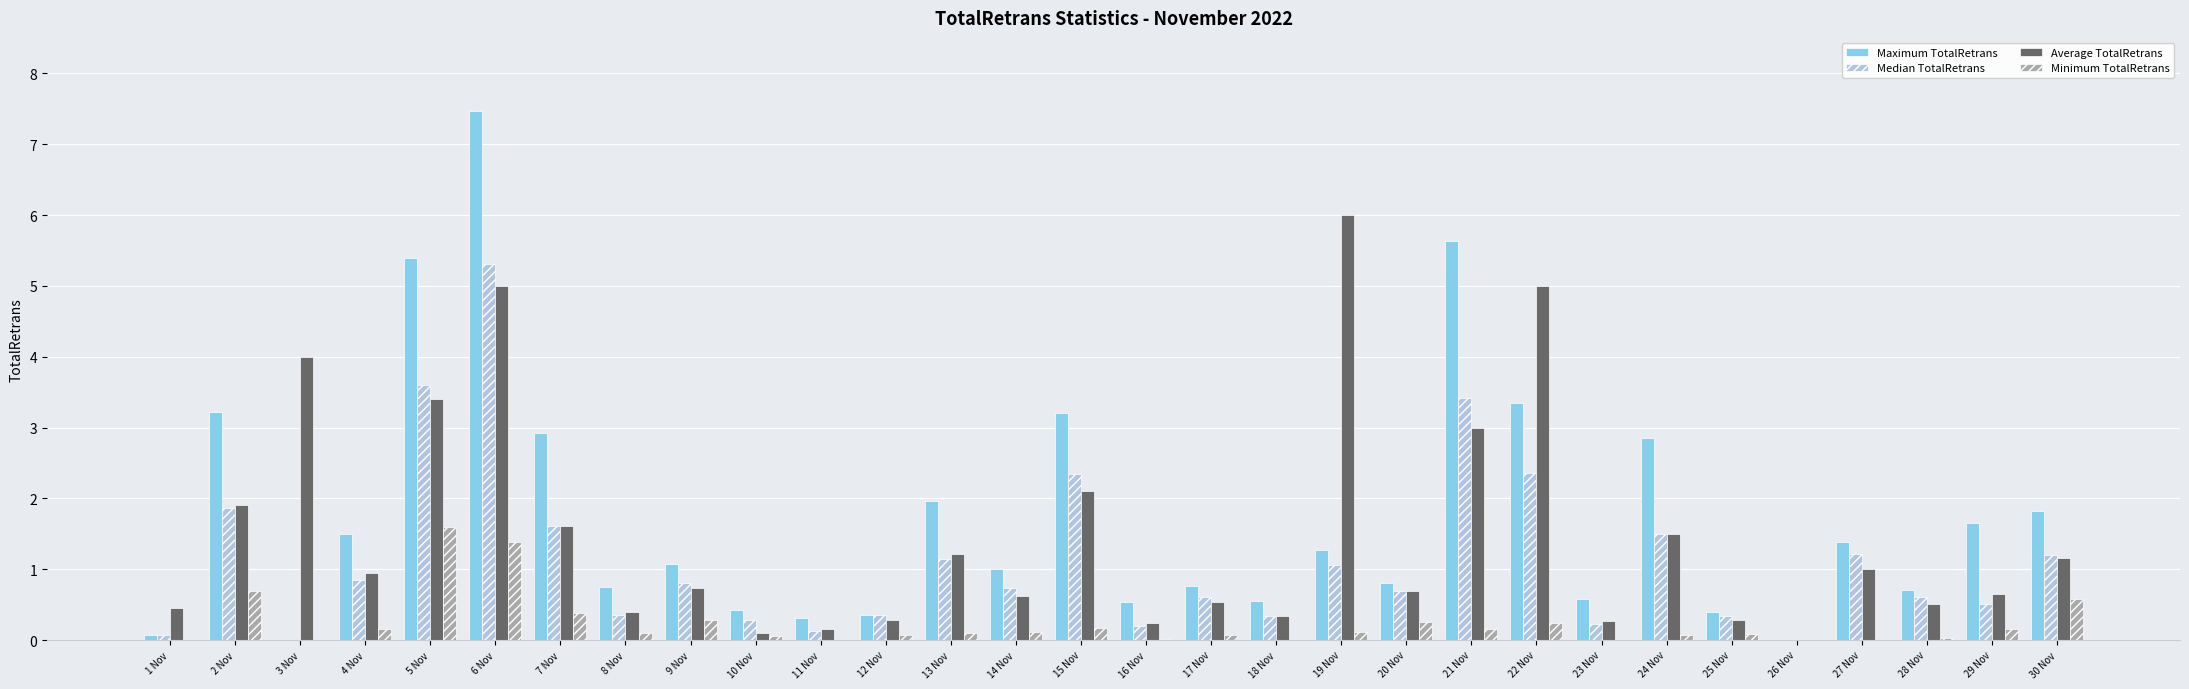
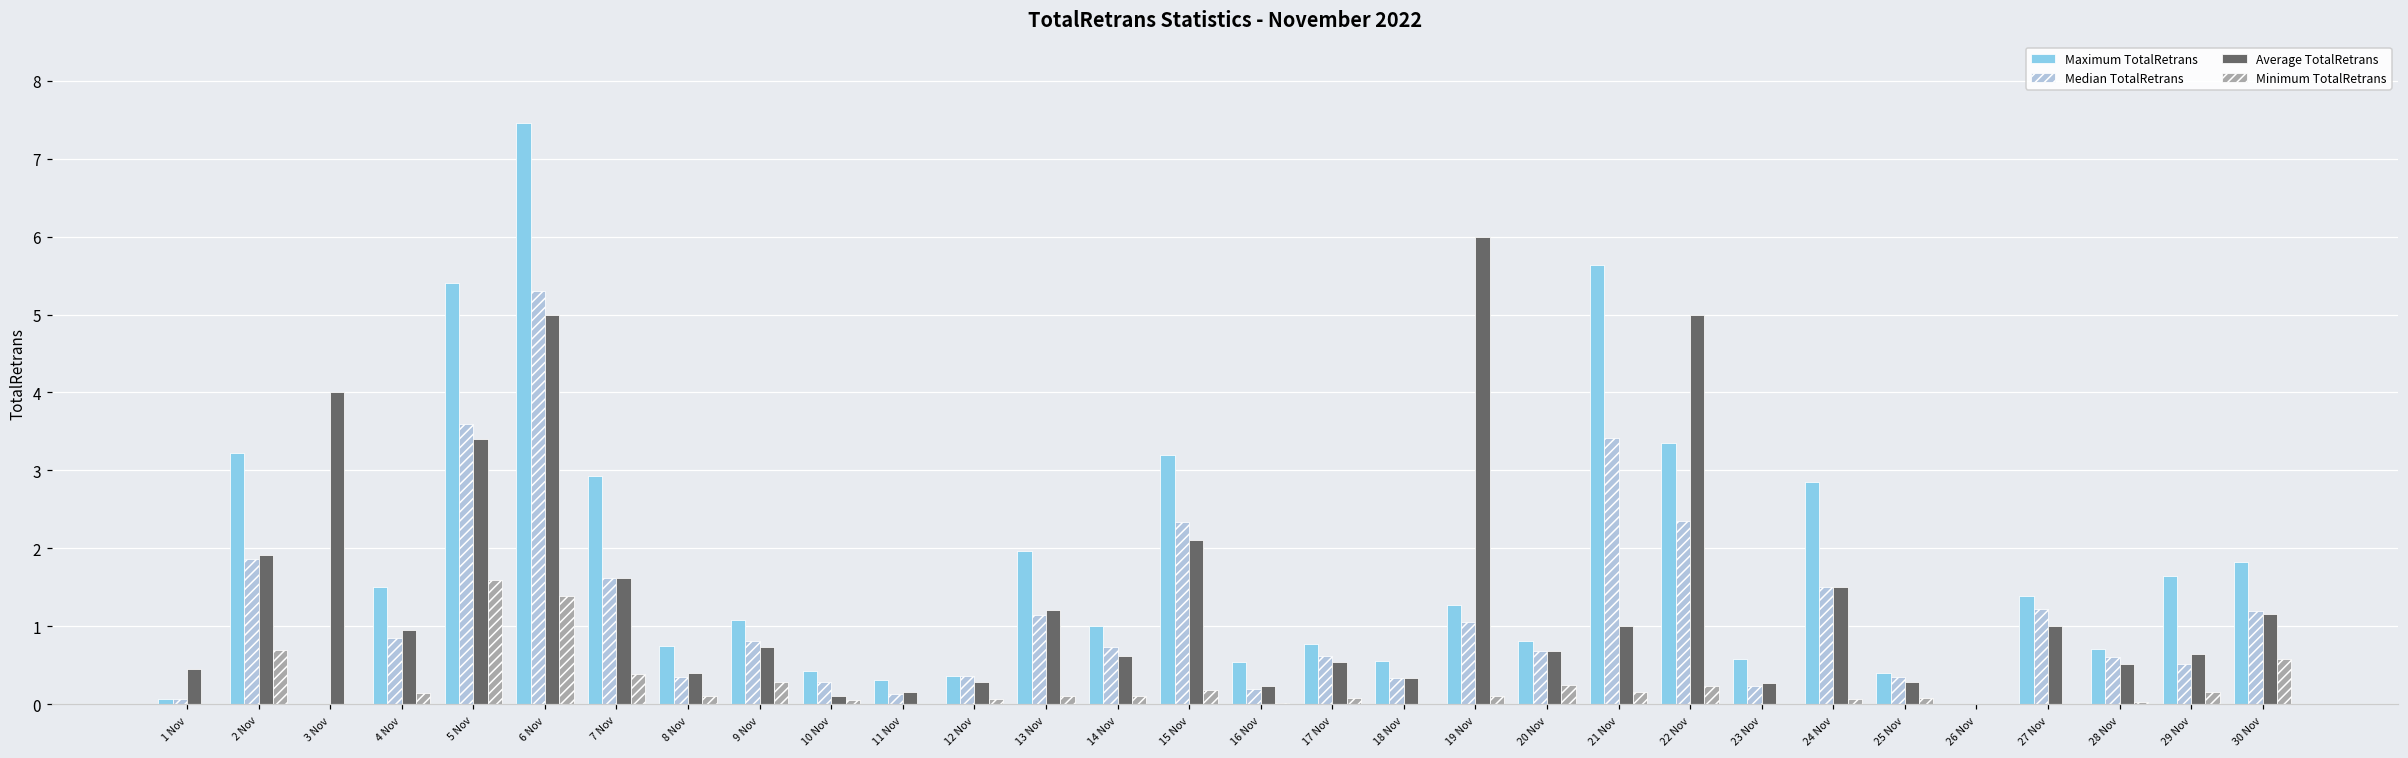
  {
    "Average TotalRetrans": {
      "1 Nov": 0.4,
      "2 Nov": 1.9,
      "3 Nov": 4,
      "4 Nov": 1.0,
      "5 Nov": 3.4,
      "6 Nov": 5,
      "7 Nov": 1.6,
      "8 Nov": 0.4,
      "9 Nov": 0.7,
      "10 Nov": 0.1,
      "11 Nov": 0.2,
      "12 Nov": 0.3,
      "13 Nov": 1.2,
      "14 Nov": 0.6,
      "15 Nov": 2.1,
      "16 Nov": 0.2,
      "17 Nov": 0.5,
      "18 Nov": 0.3,
      "19 Nov": 6,
      "20 Nov": 0.7,
-     "21 Nov": 3,
+     "21 Nov": 1,
      "22 Nov": 5,
      "23 Nov": 0.3,
      "24 Nov": 1.5,
      "25 Nov": 0.3,
      "26 Nov": 0,
      "27 Nov": 1,
      "28 Nov": 0.5,
      "29 Nov": 0.6,
      "30 Nov": 1.2
    }
  }
